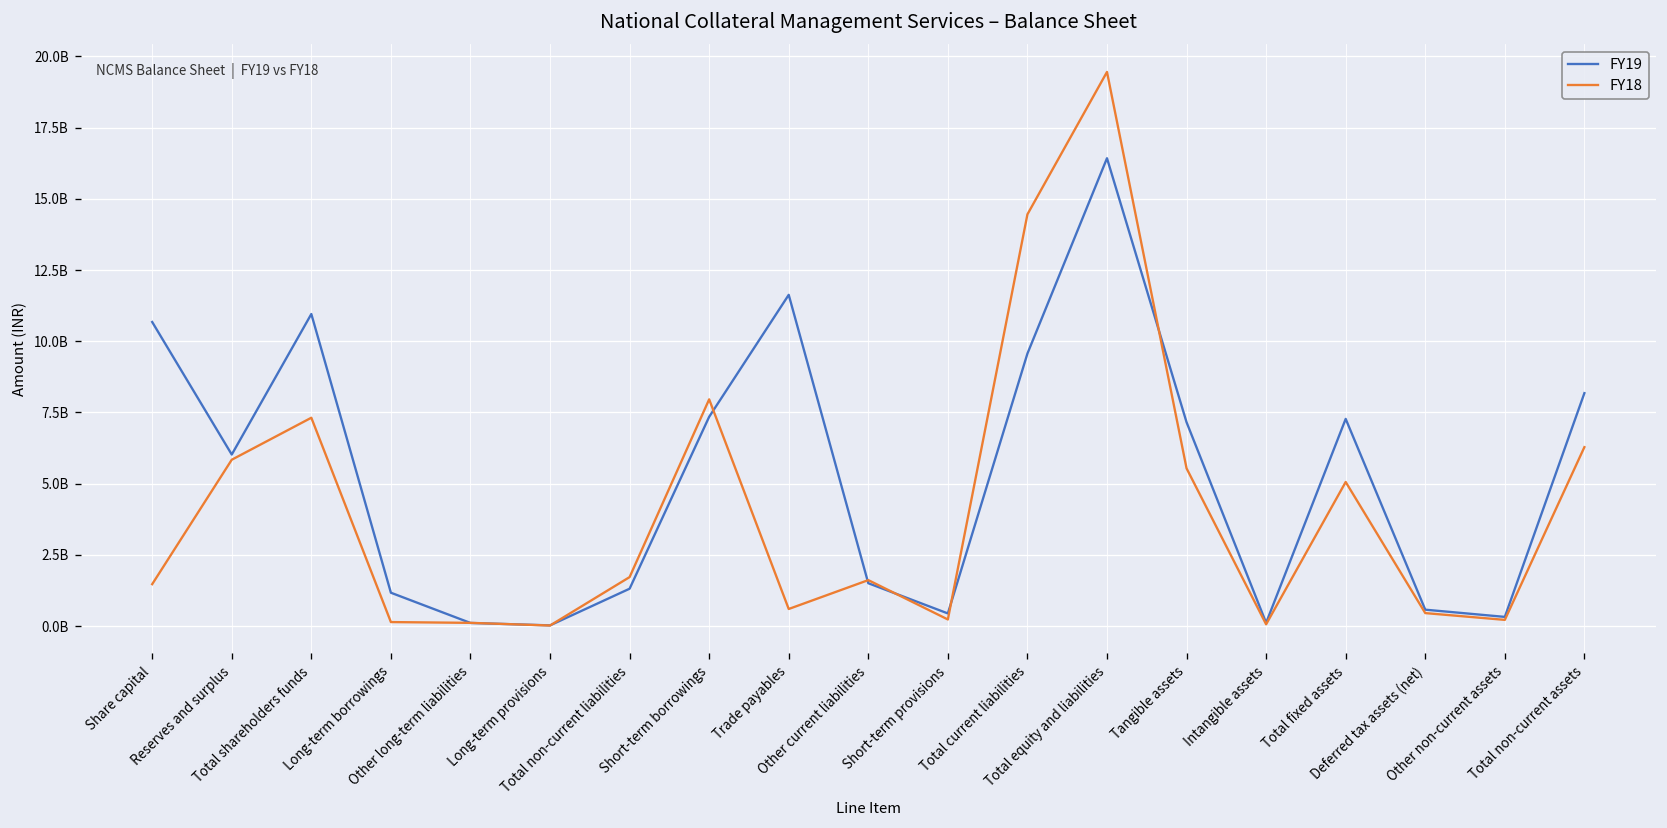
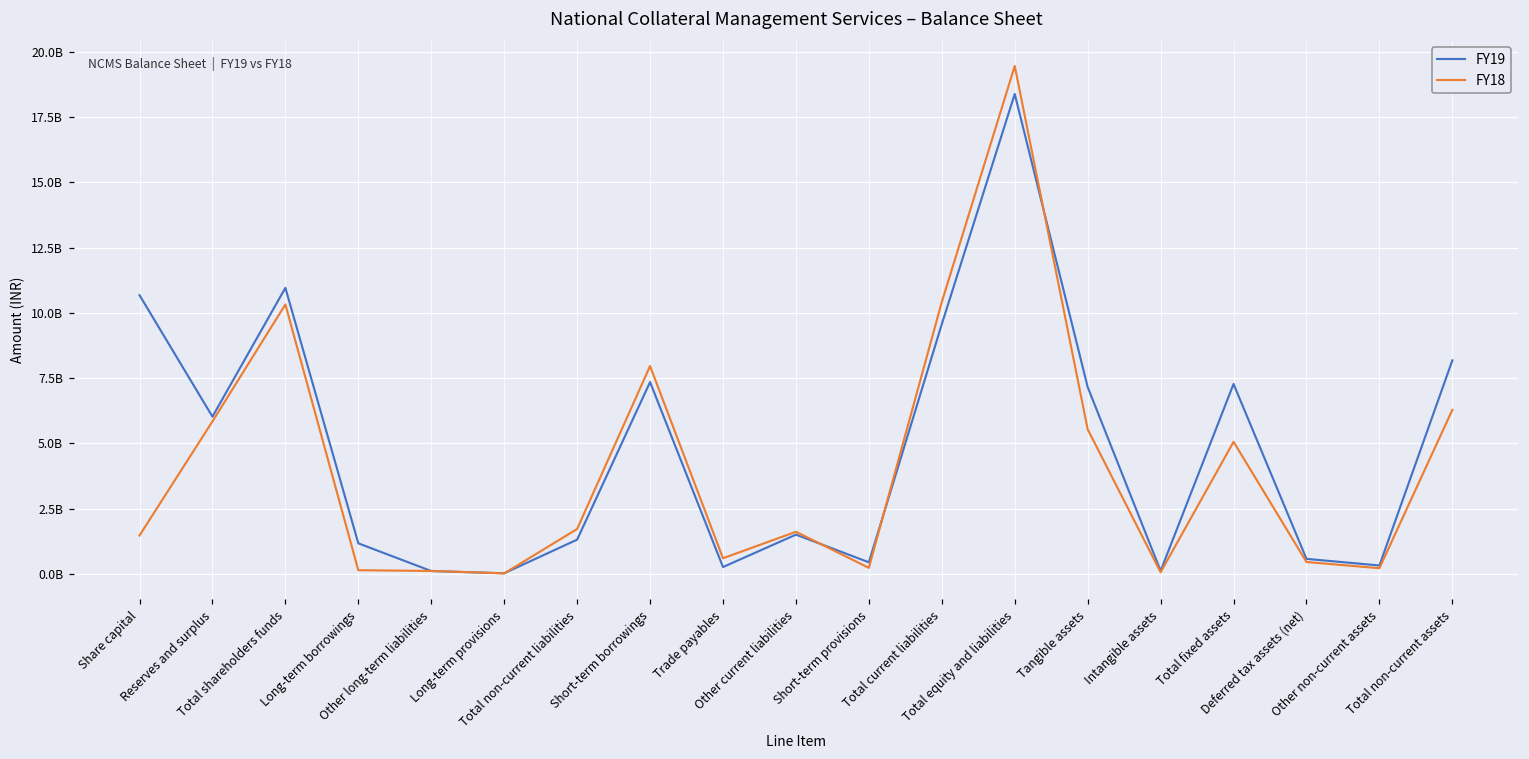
  {
    "FY19": {
      "Share capital": 10700000000,
      "Reserves and surplus": 6000000000,
      "Total shareholders funds": 11000000000,
      "Long-term borrowings": 1200000000,
      "Total non-current liabilities": 1300000000,
      "Short-term borrowings": 7300000000,
-     "Trade payables": 11600000000,
+     "Trade payables": 300000000,
      "Other current liabilities": 1500000000,
      "Short-term provisions": 400000000,
      "Total current liabilities": 9600000000,
-     "Total equity and liabilities": 16400000000,
+     "Total equity and liabilities": 18400000000,
      "Tangible assets": 7200000000,
      "Total fixed assets": 7300000000,
      "Deferred tax assets (net)": 600000000,
      "Total non-current assets": 8200000000
    },
    "FY18": {
      "Share capital": 1500000000,
      "Reserves and surplus": 5800000000,
-     "Total shareholders funds": 7300000000,
+     "Total shareholders funds": 10300000000,
      "Long-term borrowings": 100000000,
      "Total non-current liabilities": 1700000000,
      "Short-term borrowings": 8000000000,
      "Trade payables": 600000000,
      "Other current liabilities": 1600000000,
      "Short-term provisions": 200000000,
-     "Total current liabilities": 14500000000,
+     "Total current liabilities": 10400000000,
      "Total equity and liabilities": 19500000000,
      "Tangible assets": 5500000000,
      "Total fixed assets": 5100000000,
      "Deferred tax assets (net)": 500000000,
      "Total non-current assets": 6300000000
    }
  }
